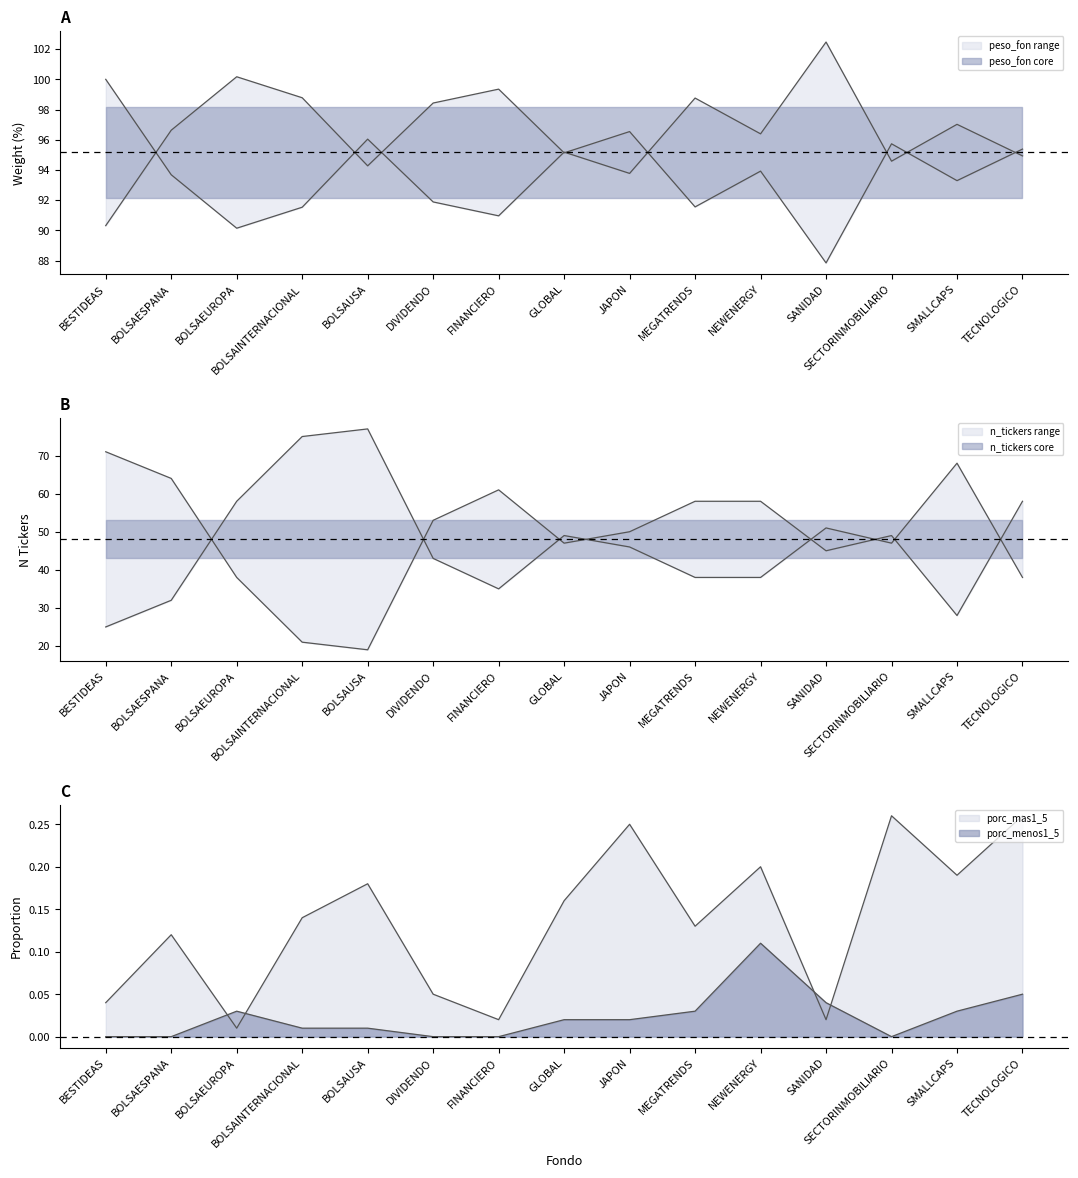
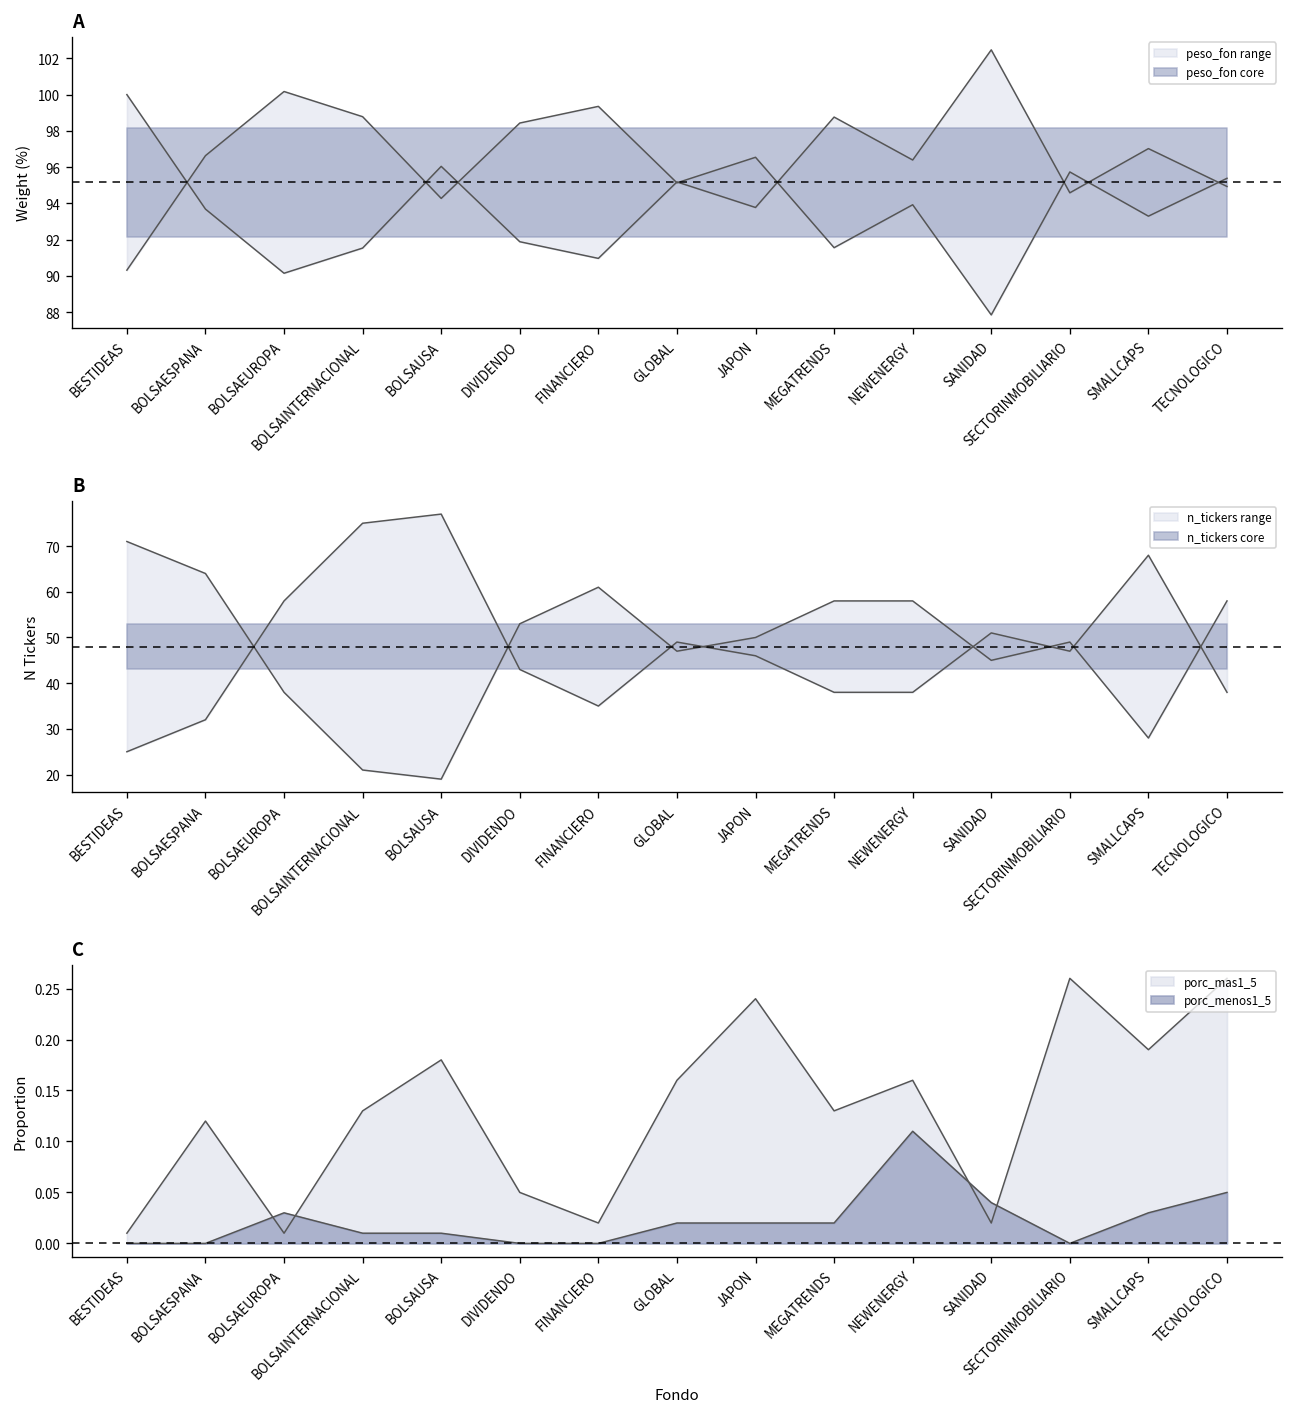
  {
    "A": {
      "peso_fon core": {
        "BESTIDEAS": 98.2,
        "BOLSAESPANA": 98.2,
        "BOLSAEUROPA": 98.2,
        "BOLSAINTERNACIONAL": 98.2,
        "BOLSAUSA": 98.2,
        "DIVIDENDO": 98.2,
        "FINANCIERO": 98.2,
        "GLOBAL": 98.2,
        "JAPON": 98.2,
        "MEGATRENDS": 98.2,
        "NEWENERGY": 98.2,
        "SANIDAD": 98.2,
        "SECTORINMOBILIARIO": 98.2,
        "SMALLCAPS": 98.2,
        "TECNOLOGICO": 98.2
      }
    },
    "B": {
      "n_tickers core": {
        "BESTIDEAS": 53,
        "BOLSAESPANA": 53,
        "BOLSAEUROPA": 53,
        "BOLSAINTERNACIONAL": 53,
        "BOLSAUSA": 53,
        "FINANCIERO": 53,
        "GLOBAL": 53,
        "JAPON": 53,
        "MEGATRENDS": 53,
        "NEWENERGY": 53,
        "SANIDAD": 53,
        "SECTORINMOBILIARIO": 53,
        "SMALLCAPS": 53,
        "TECNOLOGICO": 53
      }
    },
    "C": {
      "porc_mas1_5": {
-       "BESTIDEAS": 0.04,
+       "BESTIDEAS": 0.01,
        "BOLSAESPANA": 0.12,
        "BOLSAEUROPA": 0.01,
-       "BOLSAINTERNACIONAL": 0.14,
+       "BOLSAINTERNACIONAL": 0.13,
        "BOLSAUSA": 0.18,
        "DIVIDENDO": 0.05,
        "FINANCIERO": 0.02,
        "GLOBAL": 0.16,
-       "JAPON": 0.25,
+       "JAPON": 0.24,
        "MEGATRENDS": 0.13,
-       "NEWENERGY": 0.20,
+       "NEWENERGY": 0.16,
        "SANIDAD": 0.02,
        "SECTORINMOBILIARIO": 0.26,
        "SMALLCAPS": 0.19
      },
      "porc_menos1_5": {
        "BESTIDEAS": 0.00,
        "BOLSAESPANA": 0.00,
        "BOLSAEUROPA": 0.03,
        "BOLSAINTERNACIONAL": 0.01,
        "BOLSAUSA": 0.01,
        "DIVIDENDO": 0.00,
        "FINANCIERO": 0.00,
        "GLOBAL": 0.02,
        "JAPON": 0.02,
-       "MEGATRENDS": 0.03,
+       "MEGATRENDS": 0.02,
        "NEWENERGY": 0.11,
        "SANIDAD": 0.04,
        "SECTORINMOBILIARIO": 0.00,
        "SMALLCAPS": 0.03,
        "TECNOLOGICO": 0.05
      }
    }
  }
